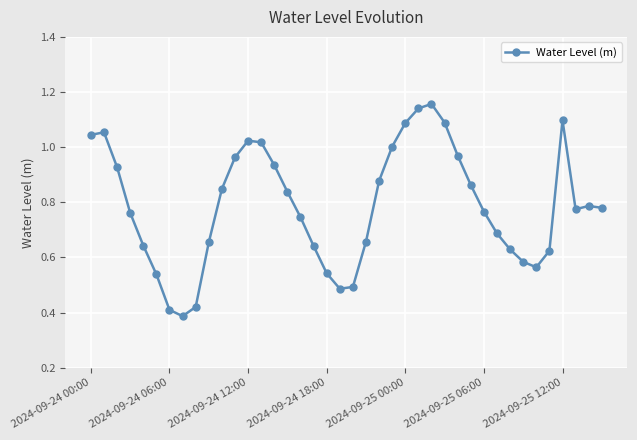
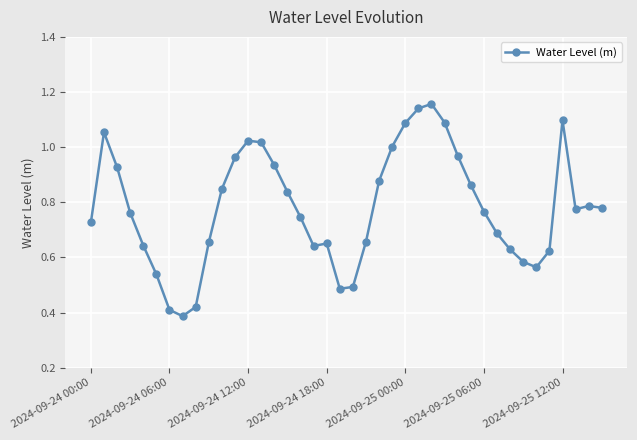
  {
-   "2024-09-24 00:00": 1.04,
+   "2024-09-24 00:00": 0.73,
    "2024-09-24 06:00": 0.41,
    "2024-09-24 12:00": 1.02,
-   "2024-09-24 18:00": 0.54,
+   "2024-09-24 18:00": 0.65,
    "2024-09-25 00:00": 1.09,
    "2024-09-25 06:00": 0.77,
    "2024-09-25 12:00": 1.10
  }
